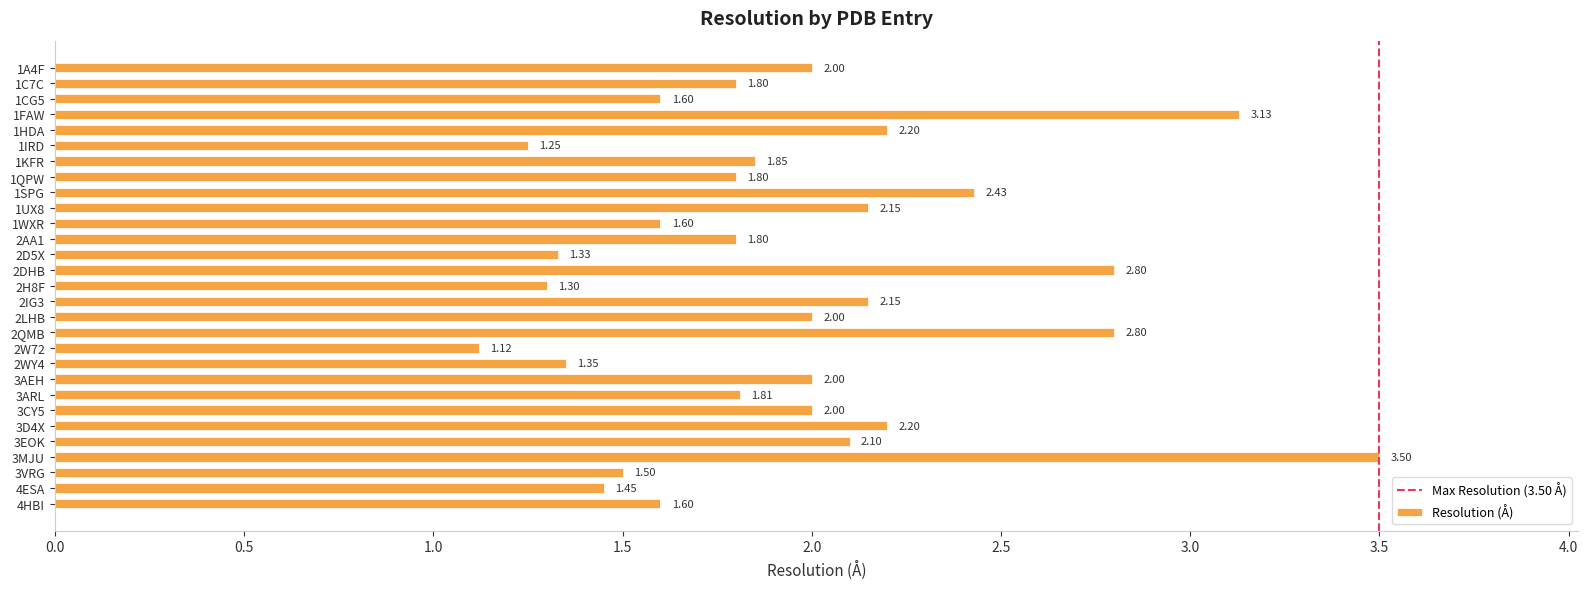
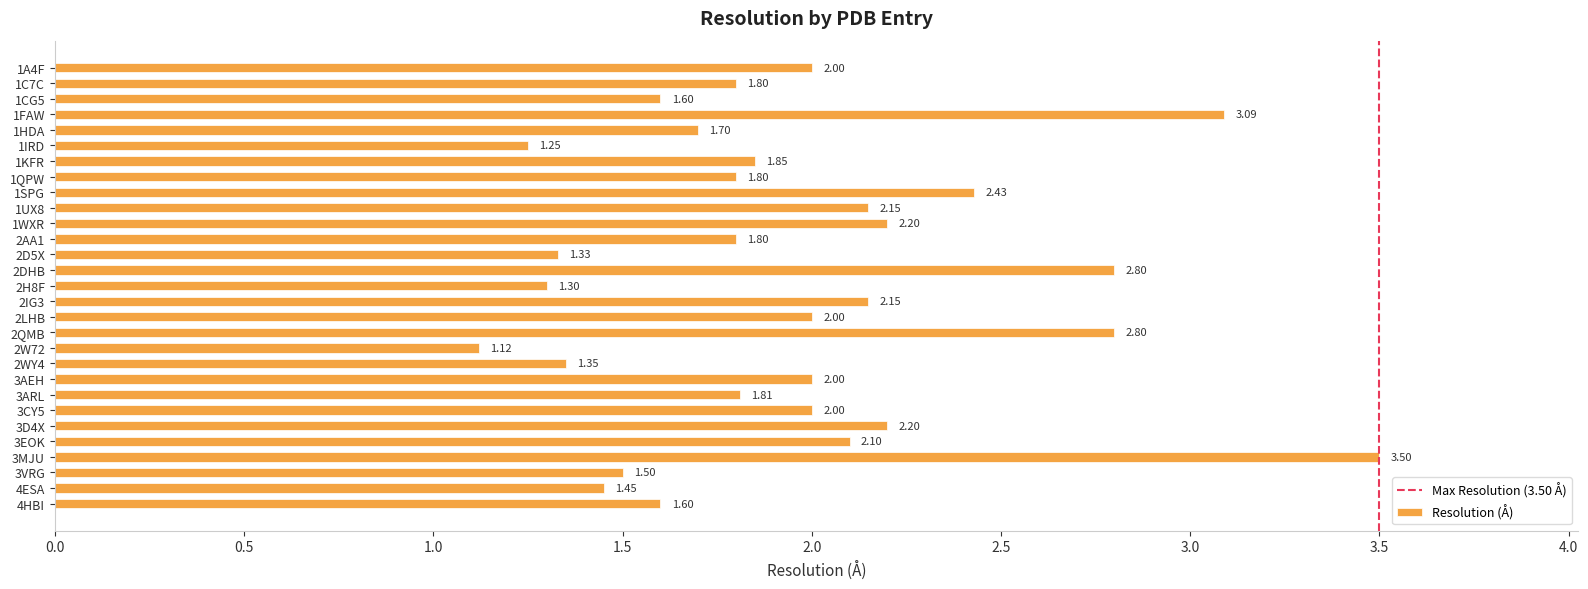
  {
    "1A4F": 2.00,
    "1C7C": 1.80,
    "1CG5": 1.60,
-   "1FAW": 3.13,
-   "1HDA": 2.20,
+   "1FAW": 3.09,
+   "1HDA": 1.70,
    "1IRD": 1.25,
    "1KFR": 1.85,
    "1QPW": 1.80,
    "1SPG": 2.43,
    "1UX8": 2.15,
-   "1WXR": 1.60,
+   "1WXR": 2.20,
    "2AA1": 1.80,
    "2D5X": 1.33,
    "2DHB": 2.80,
    "2H8F": 1.30,
    "2IG3": 2.15,
    "2LHB": 2.00,
    "2QMB": 2.80,
    "2W72": 1.12,
    "2WY4": 1.35,
    "3AEH": 2.00,
    "3ARL": 1.81,
    "3CY5": 2.00,
    "3D4X": 2.20,
    "3EOK": 2.10,
    "3MJU": 3.50,
    "3VRG": 1.50,
    "4ESA": 1.45,
    "4HBI": 1.60
  }
